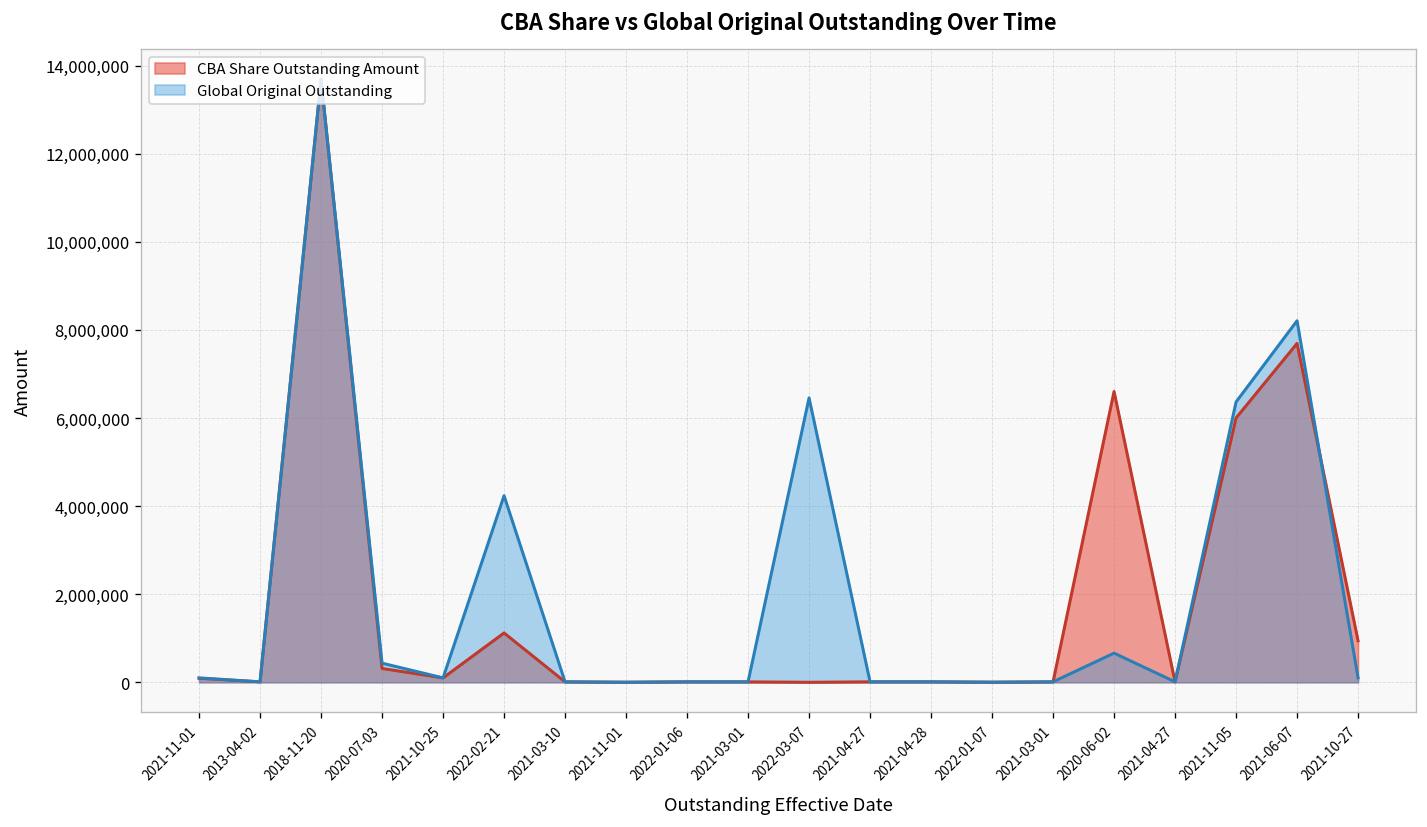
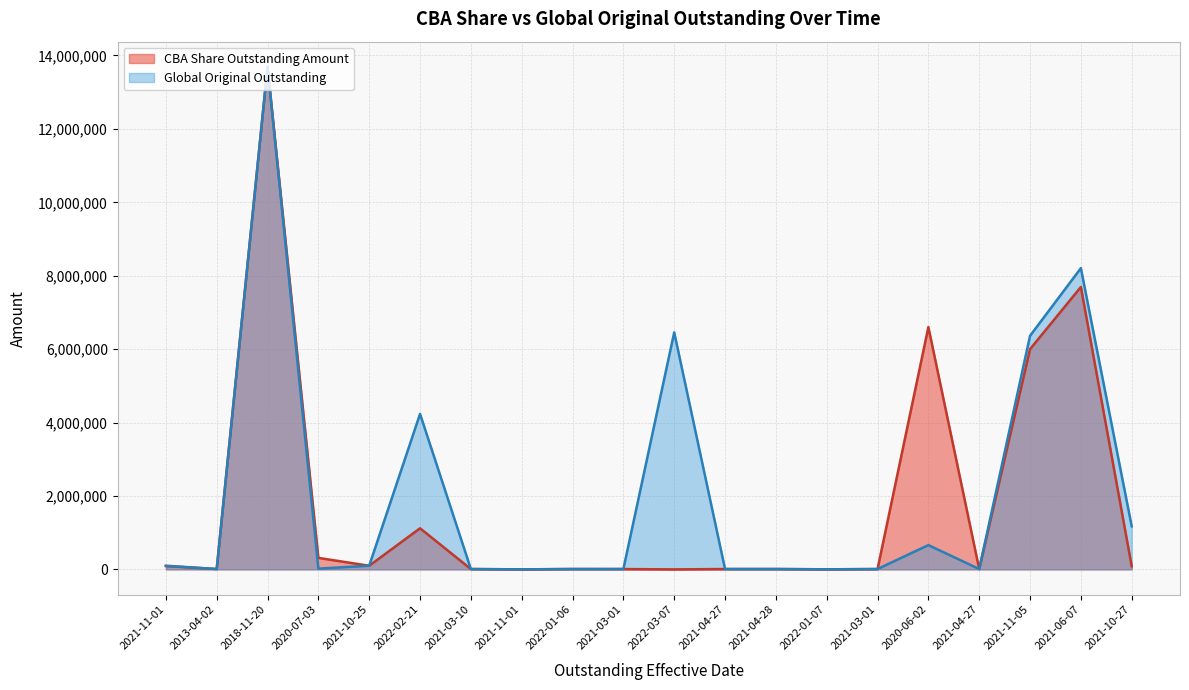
  {
    "CBA Share Outstanding Amount": {
      "2020-07-03": "300,000",
      "2022-02-21": "1,100,000",
      "2022-03-07": "0",
      "2020-06-02": "6,600,000",
      "2021-11-05": "6,000,000",
      "2021-06-07": "7,700,000",
-     "2021-10-27": "900,000"
+     "2021-10-27": "100,000"
    },
    "Global Original Outstanding": {
-     "2020-07-03": "400,000",
+     "2020-07-03": "0",
      "2022-02-21": "4,200,000",
      "2022-03-07": "6,500,000",
      "2020-06-02": "700,000",
      "2021-11-05": "6,400,000",
      "2021-06-07": "8,200,000",
-     "2021-10-27": "100,000"
+     "2021-10-27": "1,200,000"
    }
  }
